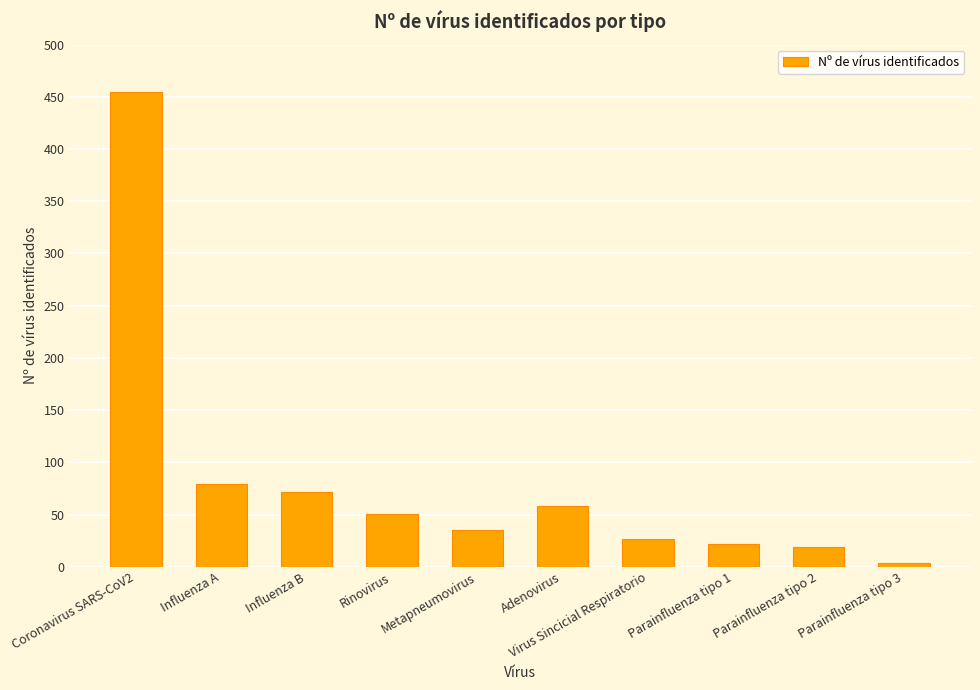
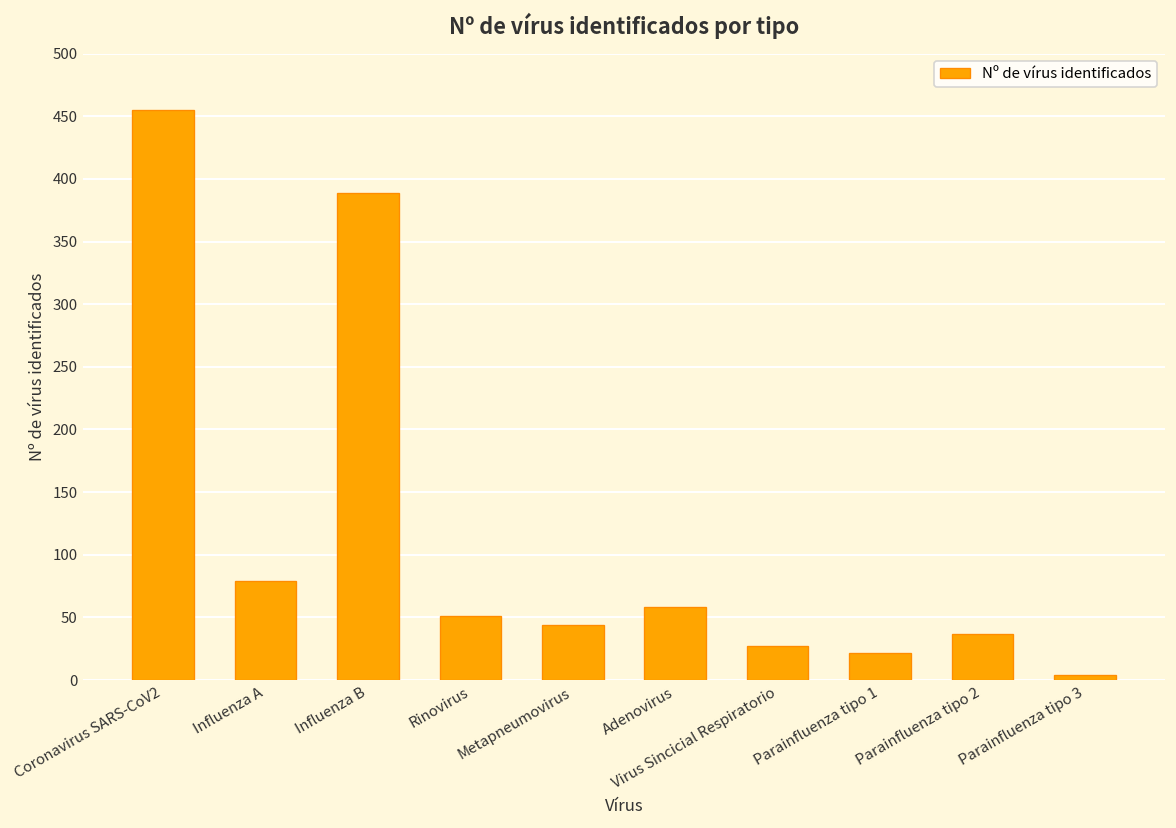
  {
    "Coronavirus SARS-CoV2": 455,
    "Influenza A": 79,
-   "Influenza B": 72,
+   "Influenza B": 389,
    "Rinovirus": 51,
-   "Metapneumovirus": 35,
+   "Metapneumovirus": 44,
    "Adenovirus": 58,
    "Virus Sincicial Respiratorio": 27,
    "Parainfluenza tipo 1": 22,
-   "Parainfluenza tipo 2": 19,
+   "Parainfluenza tipo 2": 37,
    "Parainfluenza tipo 3": 4
  }
